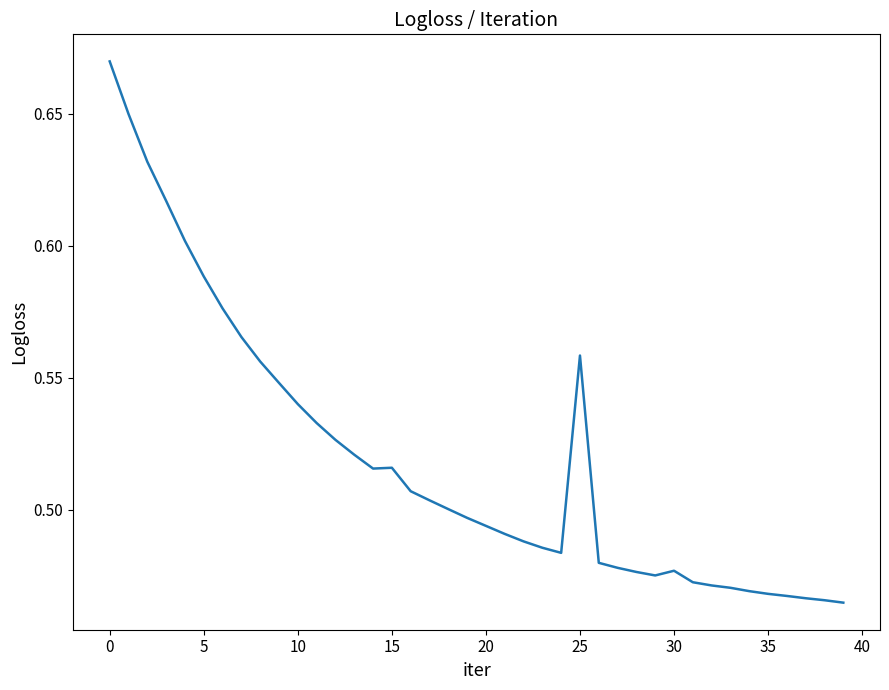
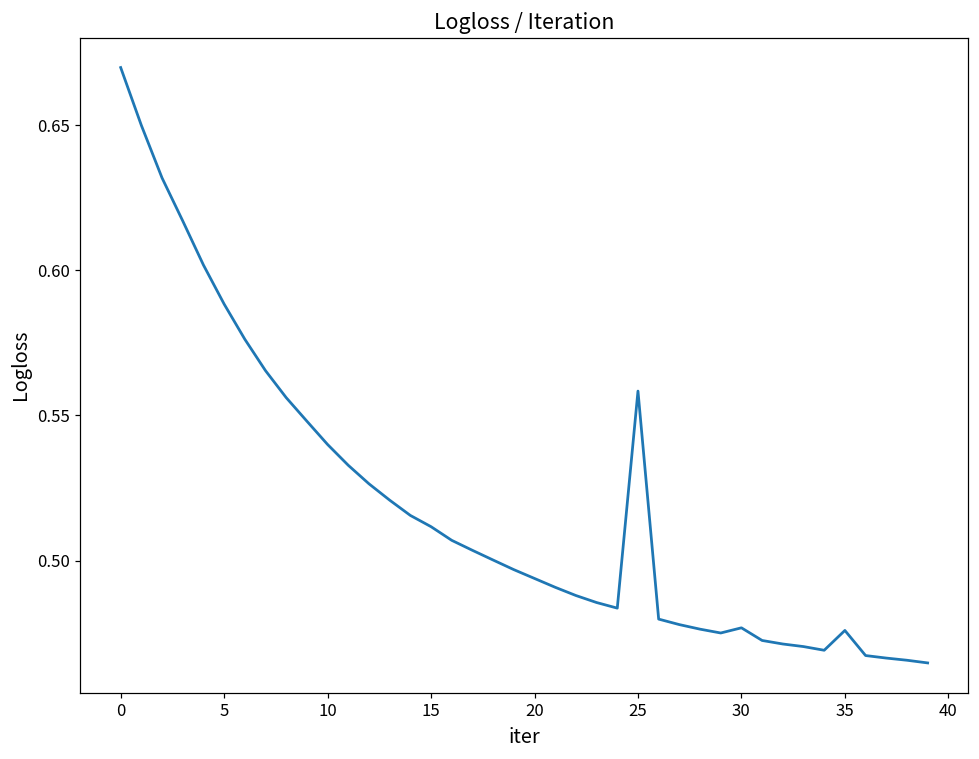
  {
    "0": 0.670,
    "5": 0.588,
    "10": 0.540,
-   "15": 0.516,
+   "15": 0.512,
    "20": 0.494,
    "25": 0.558,
    "30": 0.477,
-   "35": 0.468
+   "35": 0.476
  }
